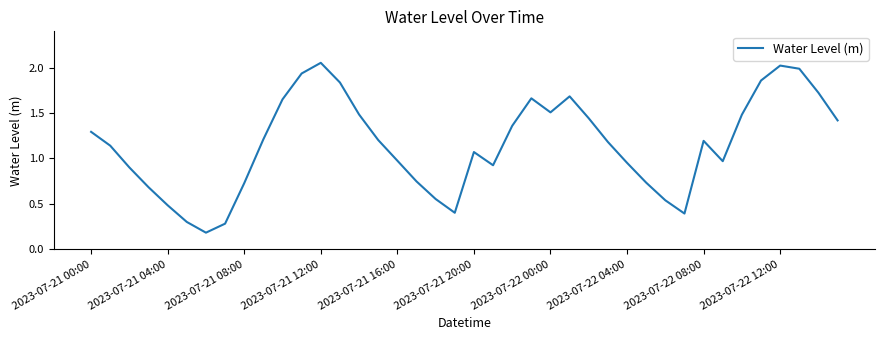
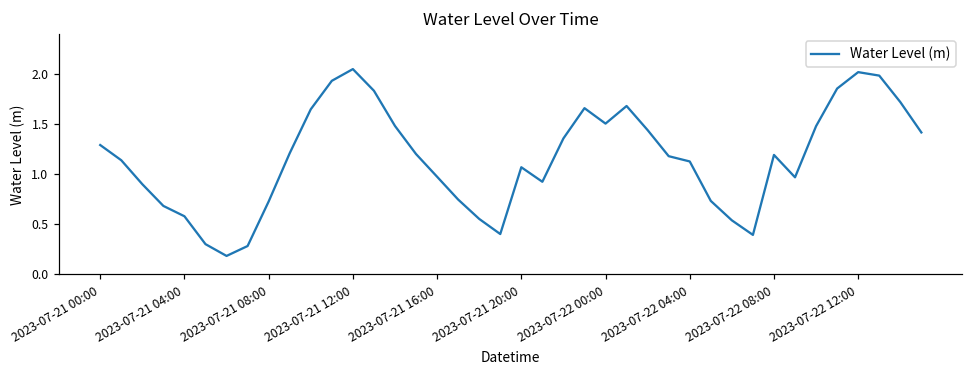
  {
    "2023-07-21 00:00": 1.3,
-   "2023-07-21 04:00": 0.5,
+   "2023-07-21 04:00": 0.6,
    "2023-07-21 08:00": 0.7,
    "2023-07-21 12:00": 2.1,
    "2023-07-21 16:00": 1.0,
    "2023-07-21 20:00": 1.1,
    "2023-07-22 00:00": 1.5,
-   "2023-07-22 04:00": 1.0,
+   "2023-07-22 04:00": 1.1,
    "2023-07-22 08:00": 1.2,
    "2023-07-22 12:00": 2.0
  }
